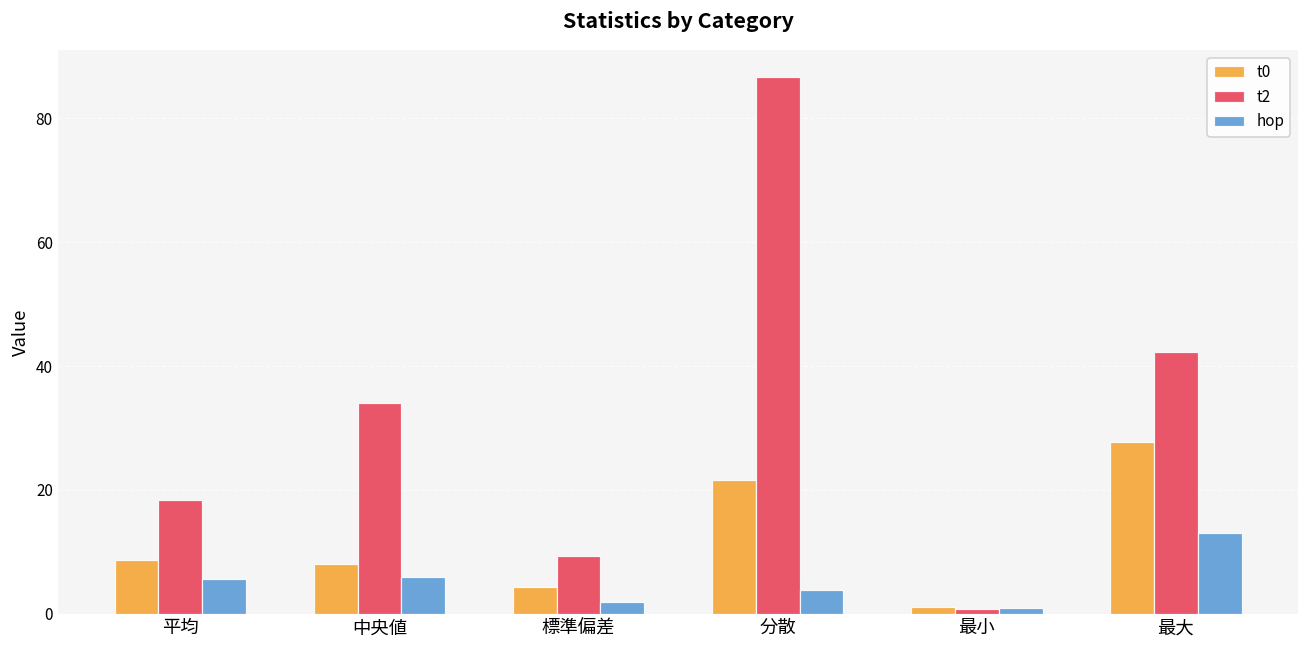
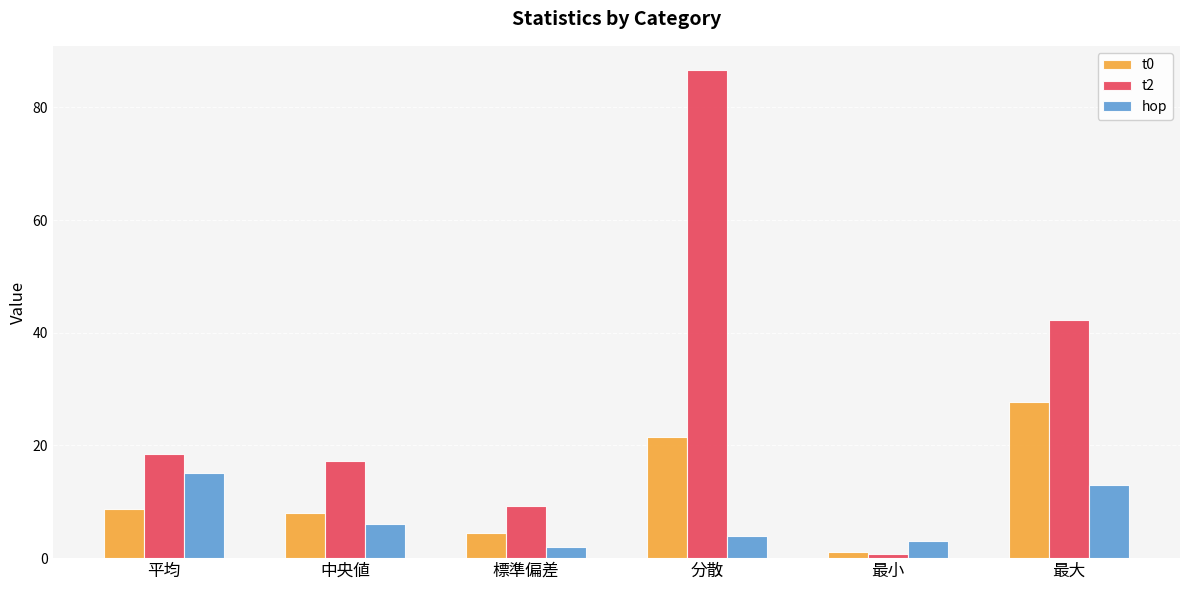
  {
    "t0": {
      "平均": 9,
      "中央値": 8,
      "標準偏差": 4,
      "分散": 22,
      "最小": 1,
      "最大": 28
    },
    "t2": {
      "平均": 18,
-     "中央値": 34,
+     "中央値": 17,
      "標準偏差": 9,
      "分散": 87,
      "最小": 1,
      "最大": 42
    },
    "hop": {
-     "平均": 6,
+     "平均": 15,
      "中央値": 6,
      "標準偏差": 2,
      "分散": 4,
-     "最小": 1,
+     "最小": 3,
      "最大": 13
    }
  }
